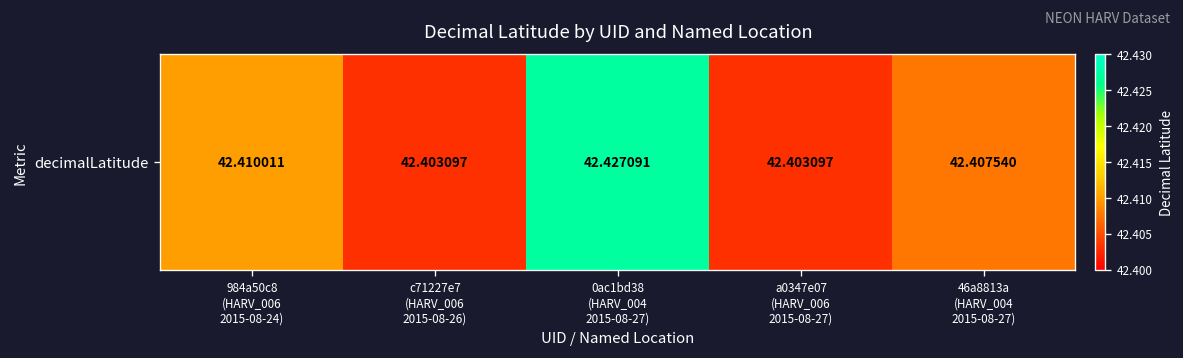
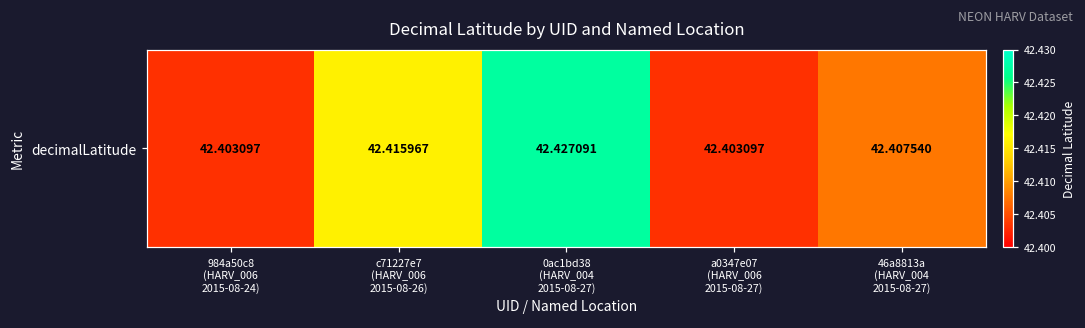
  {
    "decimalLatitude": {
-     "984a50c8 (HARV_006 2015-08-24)": 42.410011,
-     "c71227e7 (HARV_006 2015-08-26)": 42.403097,
+     "984a50c8 (HARV_006 2015-08-24)": 42.403097,
+     "c71227e7 (HARV_006 2015-08-26)": 42.415967,
      "0ac1bd38 (HARV_004 2015-08-27)": 42.427091,
      "a0347e07 (HARV_006 2015-08-27)": 42.403097,
      "46a8813a (HARV_004 2015-08-27)": 42.407540
    }
  }
